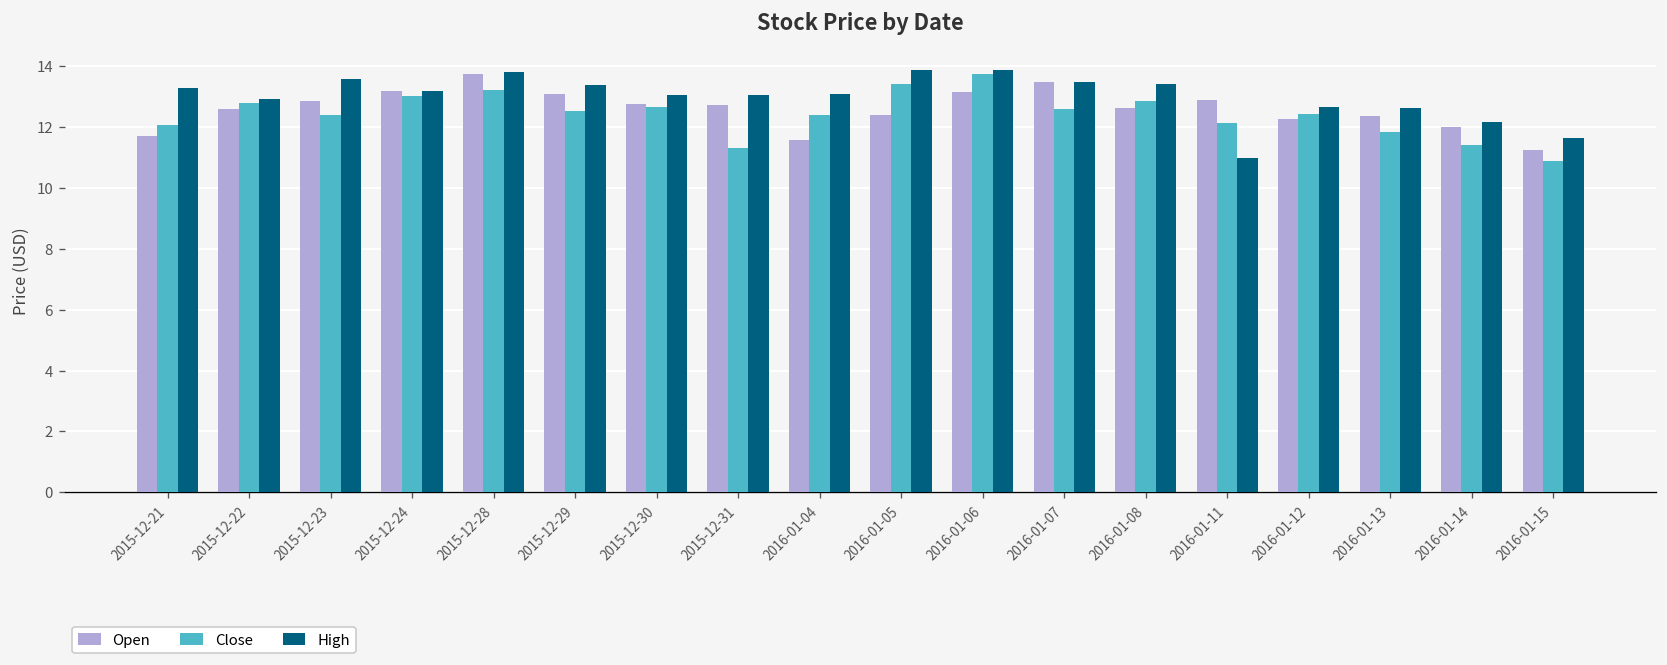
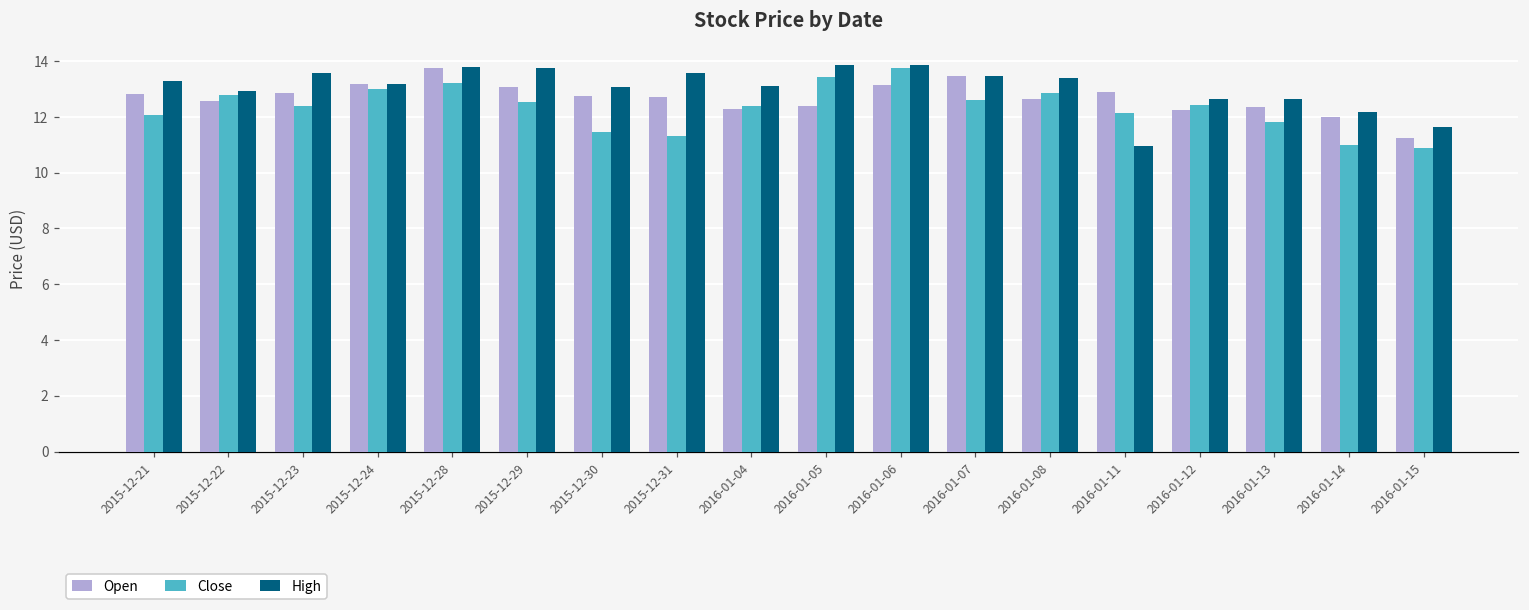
  {
    "Open": {
-     "2015-12-21": 11.7,
+     "2015-12-21": 12.8,
      "2015-12-22": 12.6,
      "2015-12-23": 12.9,
      "2015-12-24": 13.2,
      "2015-12-28": 13.7,
      "2015-12-29": 13.1,
      "2015-12-30": 12.8,
      "2015-12-31": 12.7,
-     "2016-01-04": 11.6,
+     "2016-01-04": 12.3,
      "2016-01-05": 12.4,
      "2016-01-06": 13.2,
      "2016-01-07": 13.5,
      "2016-01-08": 12.6,
      "2016-01-11": 12.9,
      "2016-01-12": 12.3,
      "2016-01-13": 12.4,
      "2016-01-14": 12.0,
      "2016-01-15": 11.3
    },
    "Close": {
      "2015-12-21": 12.1,
      "2015-12-22": 12.8,
      "2015-12-23": 12.4,
      "2015-12-24": 13.0,
      "2015-12-28": 13.2,
      "2015-12-29": 12.5,
-     "2015-12-30": 12.7,
+     "2015-12-30": 11.5,
      "2015-12-31": 11.3,
      "2016-01-04": 12.4,
      "2016-01-05": 13.4,
      "2016-01-06": 13.8,
      "2016-01-07": 12.6,
      "2016-01-08": 12.9,
      "2016-01-11": 12.2,
      "2016-01-12": 12.4,
      "2016-01-13": 11.8,
-     "2016-01-14": 11.4,
+     "2016-01-14": 11.0,
      "2016-01-15": 10.9
    },
    "High": {
      "2015-12-21": 13.3,
      "2015-12-22": 12.9,
      "2015-12-23": 13.6,
      "2015-12-24": 13.2,
      "2015-12-28": 13.8,
-     "2015-12-29": 13.4,
+     "2015-12-29": 13.8,
      "2015-12-30": 13.1,
-     "2015-12-31": 13.1,
+     "2015-12-31": 13.6,
      "2016-01-04": 13.1,
      "2016-01-05": 13.9,
      "2016-01-06": 13.9,
      "2016-01-07": 13.5,
      "2016-01-08": 13.4,
      "2016-01-11": 11.0,
      "2016-01-12": 12.7,
      "2016-01-13": 12.6,
      "2016-01-14": 12.2,
      "2016-01-15": 11.7
    }
  }
